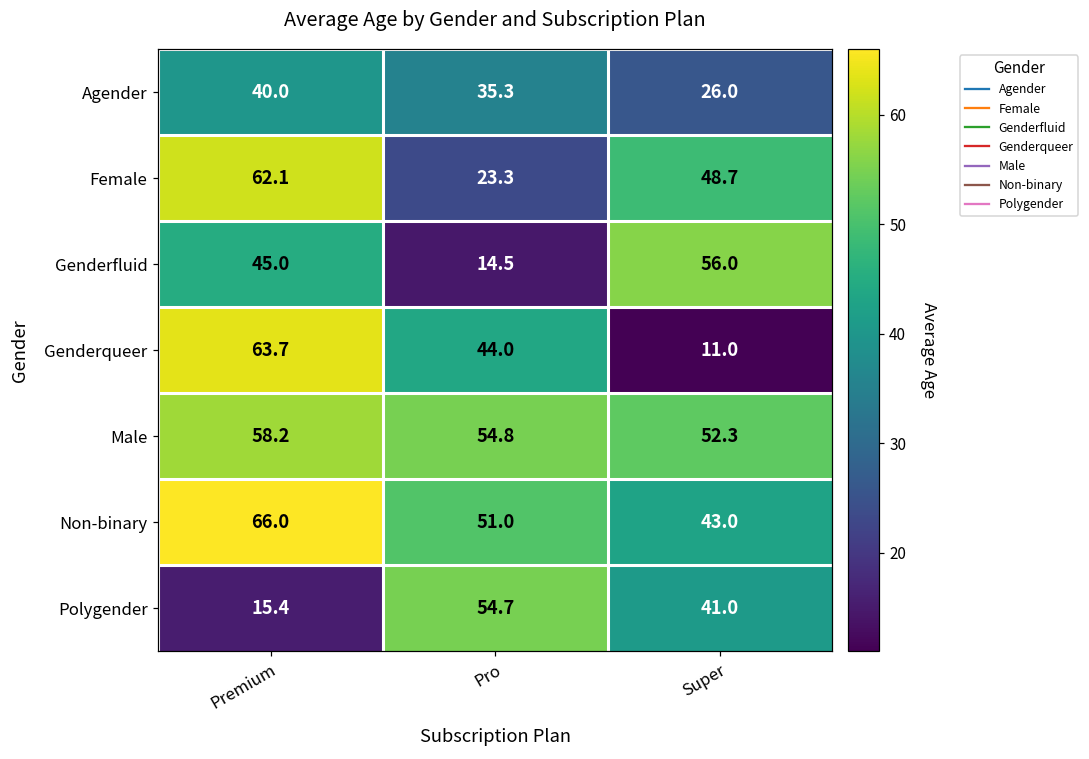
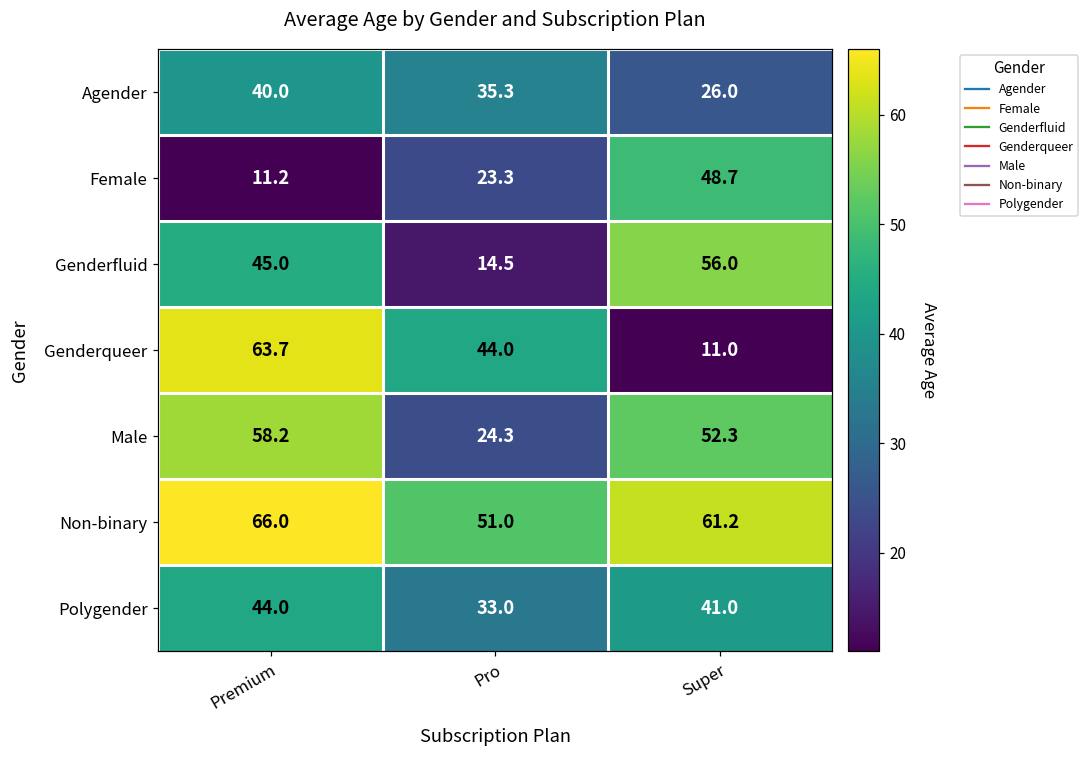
  {
    "Agender": {
      "Premium": 40.0,
      "Pro": 35.3,
      "Super": 26.0
    },
    "Female": {
-     "Premium": 62.1,
+     "Premium": 11.2,
      "Pro": 23.3,
      "Super": 48.7
    },
    "Genderfluid": {
      "Premium": 45.0,
      "Pro": 14.5,
      "Super": 56.0
    },
    "Genderqueer": {
      "Premium": 63.7,
      "Pro": 44.0,
      "Super": 11.0
    },
    "Male": {
      "Premium": 58.2,
-     "Pro": 54.8,
+     "Pro": 24.3,
      "Super": 52.3
    },
    "Non-binary": {
      "Premium": 66.0,
      "Pro": 51.0,
-     "Super": 43.0
+     "Super": 61.2
    },
    "Polygender": {
-     "Premium": 15.4,
-     "Pro": 54.7,
+     "Premium": 44.0,
+     "Pro": 33.0,
      "Super": 41.0
    }
  }
